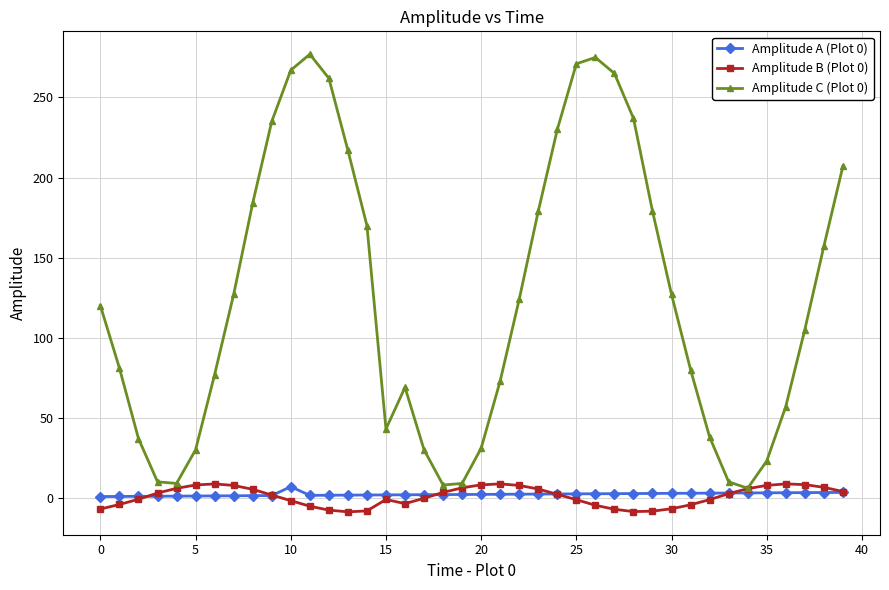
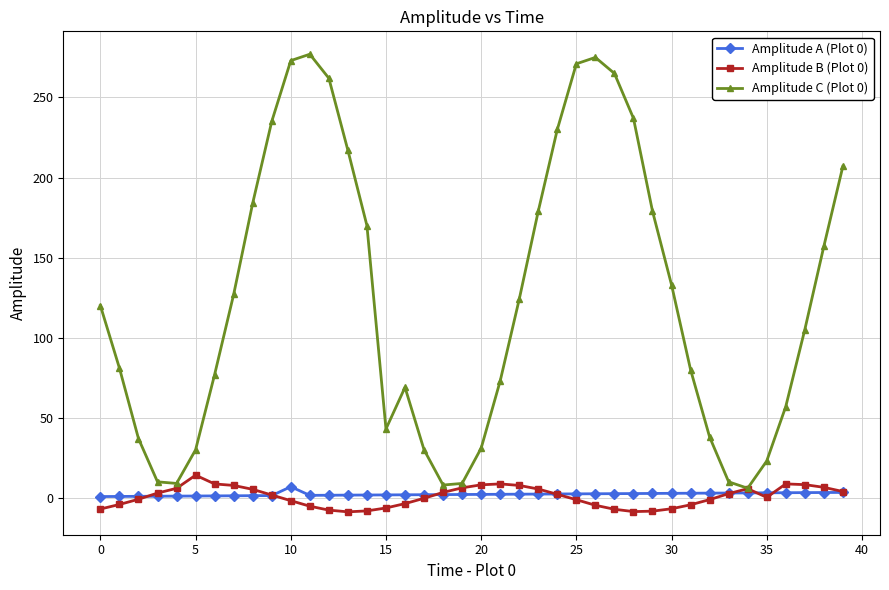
  {
    "Amplitude A (Plot 0)": {
      "0": 1,
      "5": 1,
      "10": 7,
      "15": 2,
      "20": 2,
      "25": 2,
      "30": 3,
      "35": 3
    },
    "Amplitude B (Plot 0)": {
      "0": -7,
-     "5": 8,
+     "5": 14,
      "10": -2,
-     "15": -1,
+     "15": -6,
      "20": 8,
      "25": -1,
      "30": -7,
-     "35": 8
+     "35": 0
    },
    "Amplitude C (Plot 0)": {
      "0": 120,
      "5": 30,
-     "10": 267,
+     "10": 273,
      "15": 43,
      "20": 31,
      "25": 271,
-     "30": 127,
+     "30": 133,
      "35": 23
    }
  }
